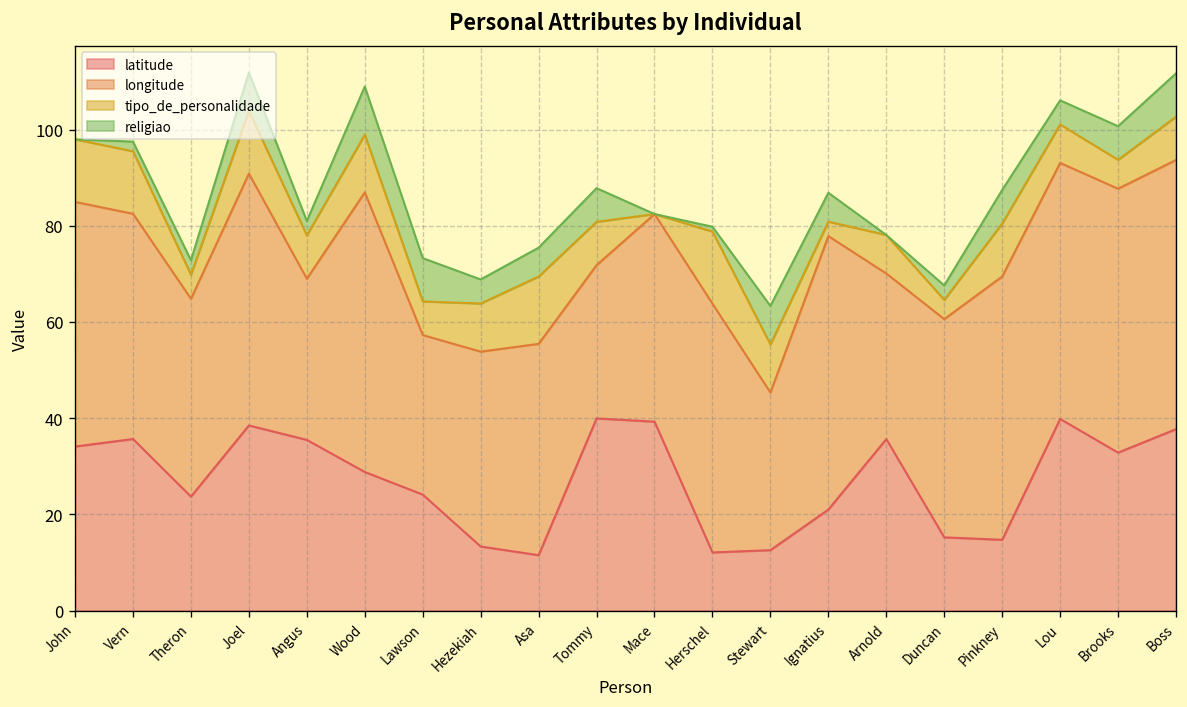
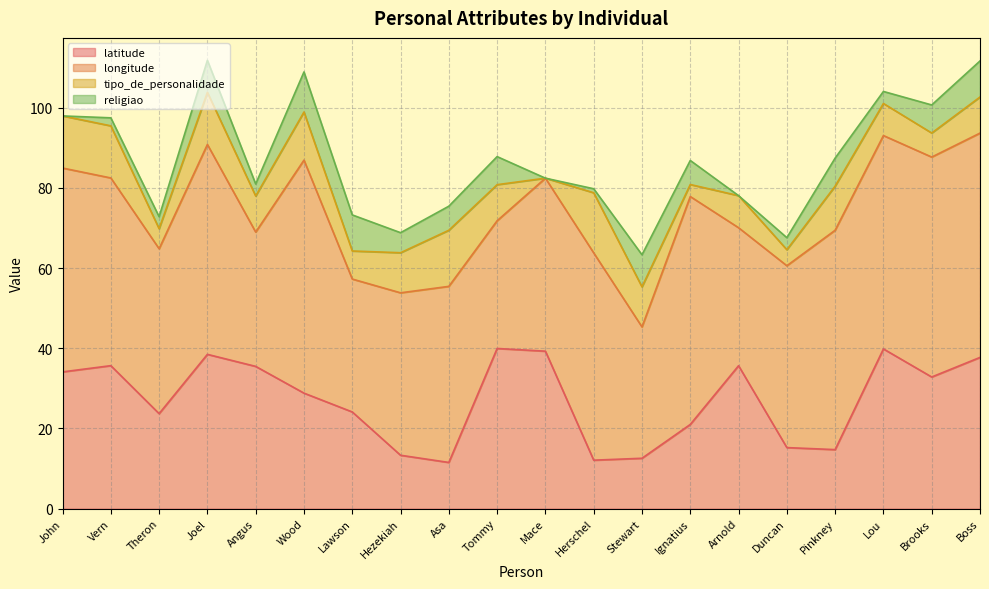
  {
    "religiao": {
      "Vern": 2,
      "Theron": 3,
      "Angus": 3,
      "Wood": 10,
      "Lawson": 9,
      "Hezekiah": 5,
      "Asa": 6,
      "Tommy": 7,
      "Herschel": 1,
      "Stewart": 8,
      "Ignatius": 6,
      "Duncan": 3,
      "Pinkney": 7,
-     "Lou": 5,
+     "Lou": 3,
      "Brooks": 7,
      "Boss": 9
    }
  }
